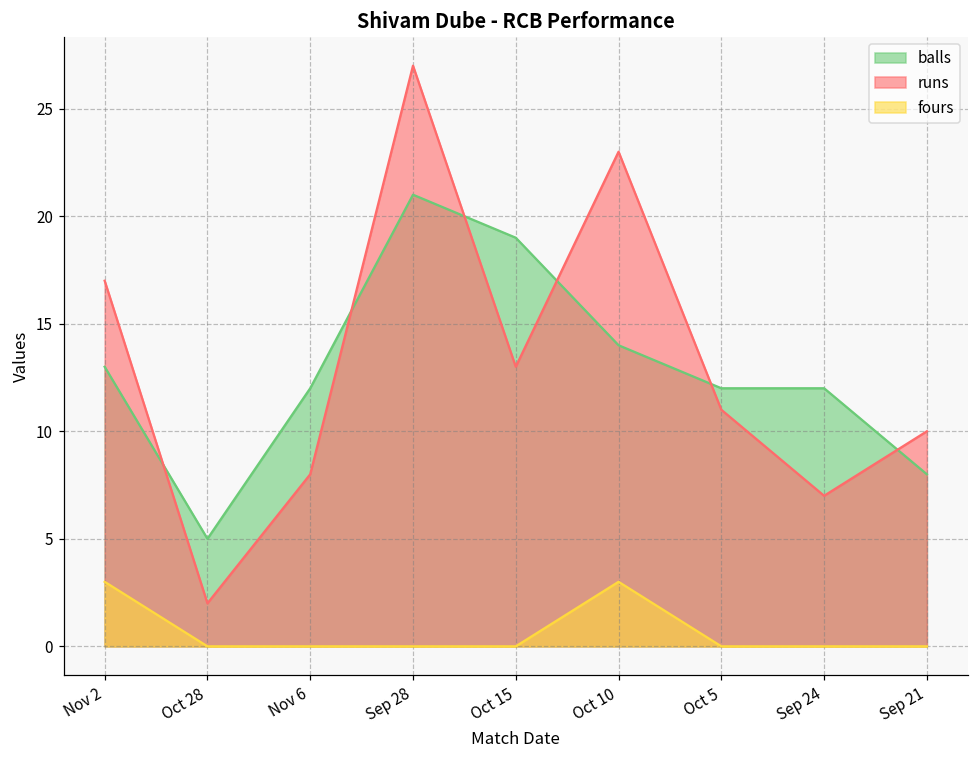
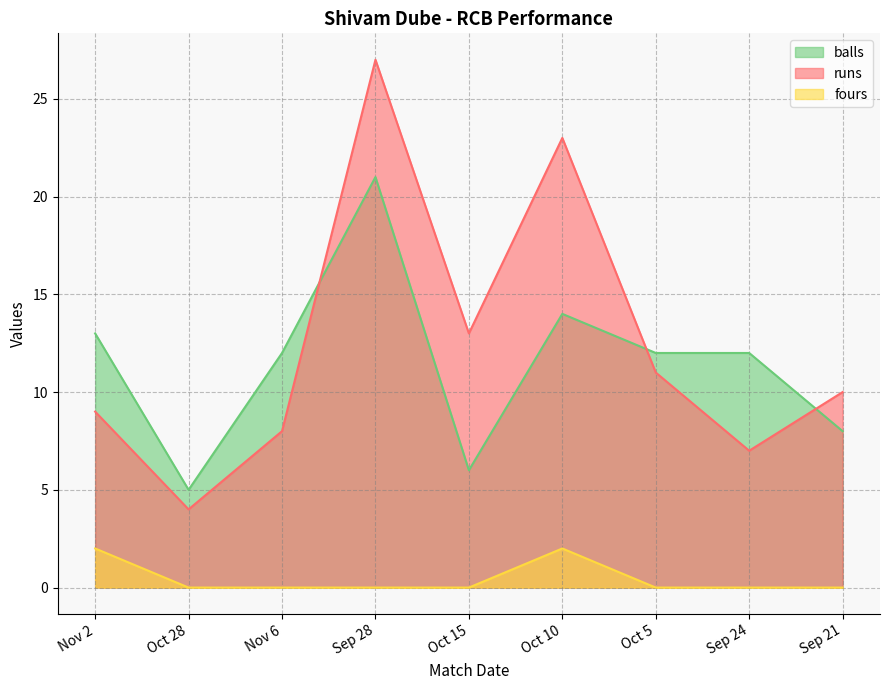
  {
    "balls": {
      "Nov 2": 13,
      "Oct 28": 5,
      "Nov 6": 12,
      "Sep 28": 21,
-     "Oct 15": 19,
+     "Oct 15": 6,
      "Oct 10": 14,
      "Oct 5": 12,
      "Sep 24": 12,
      "Sep 21": 8
    },
    "runs": {
-     "Nov 2": 17,
-     "Oct 28": 2,
+     "Nov 2": 9,
+     "Oct 28": 4,
      "Nov 6": 8,
      "Sep 28": 27,
      "Oct 15": 13,
      "Oct 10": 23,
      "Oct 5": 11,
      "Sep 24": 7,
      "Sep 21": 10
    },
    "fours": {
-     "Nov 2": 3,
+     "Nov 2": 2,
      "Oct 28": 0,
      "Nov 6": 0,
      "Sep 28": 0,
      "Oct 15": 0,
-     "Oct 10": 3,
+     "Oct 10": 2,
      "Oct 5": 0,
      "Sep 24": 0,
      "Sep 21": 0
    }
  }
